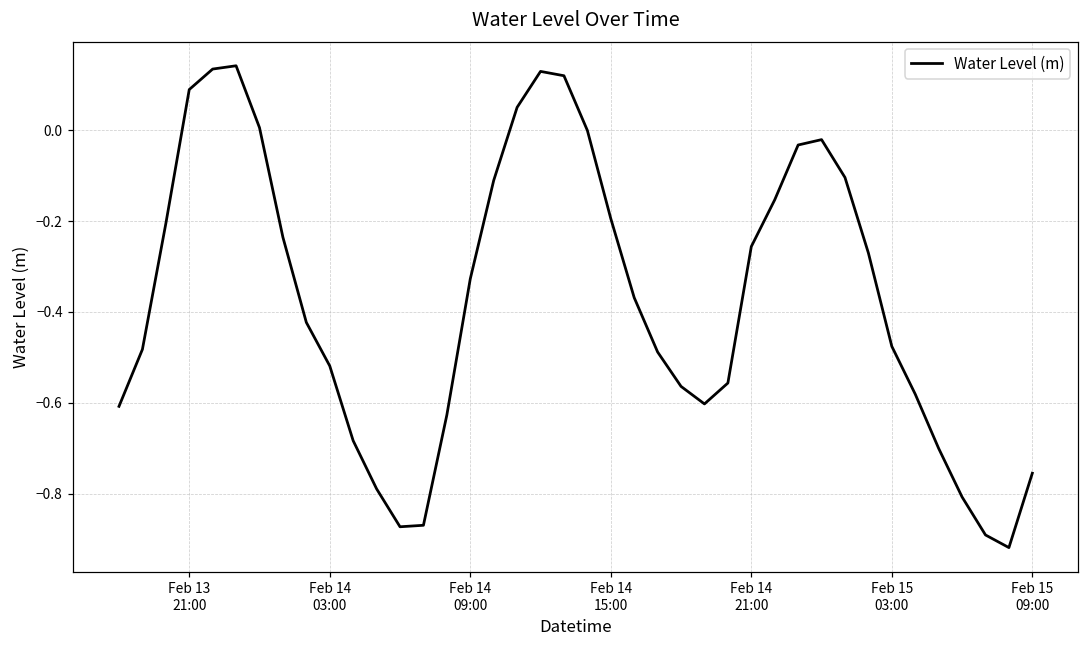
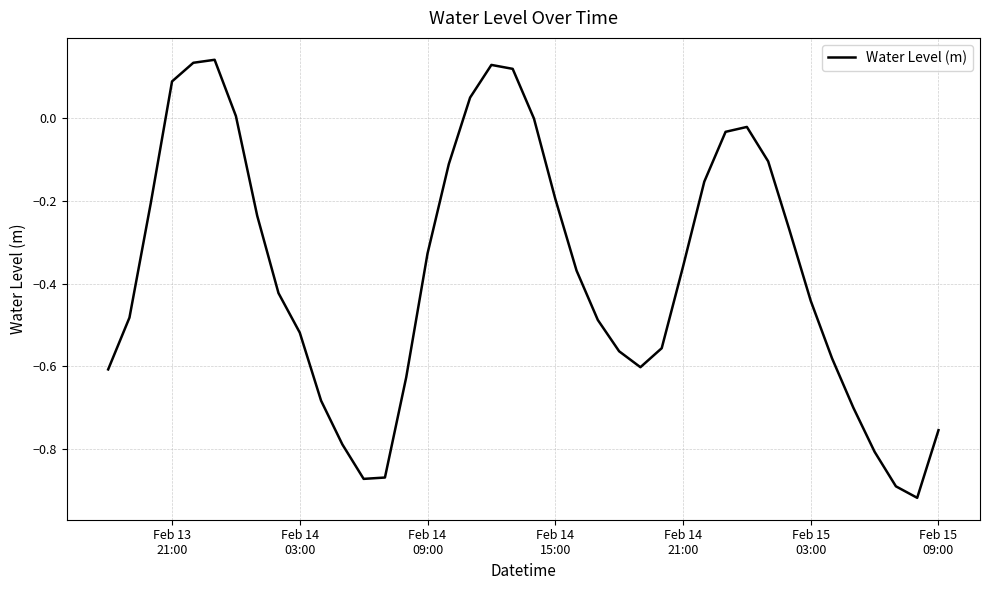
  {
    "Feb 13 21:00": 0.09,
    "Feb 14 03:00": -0.52,
    "Feb 14 09:00": -0.33,
    "Feb 14 15:00": -0.19,
-   "Feb 14 21:00": -0.26,
-   "Feb 15 03:00": -0.48,
+   "Feb 14 21:00": -0.36,
+   "Feb 15 03:00": -0.44,
    "Feb 15 09:00": -0.76
  }
